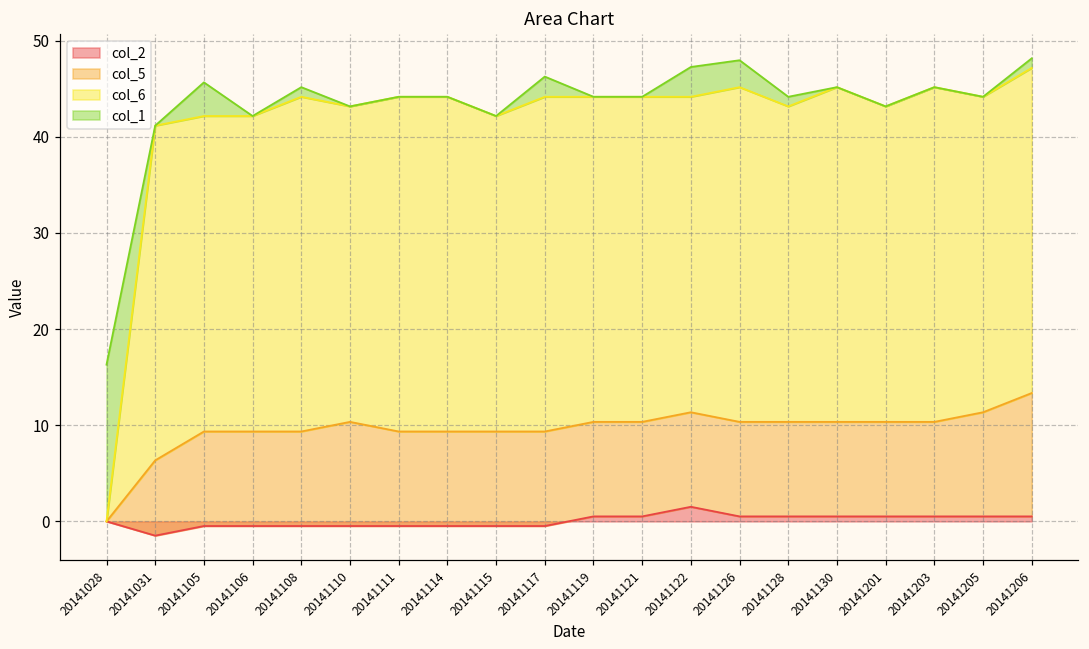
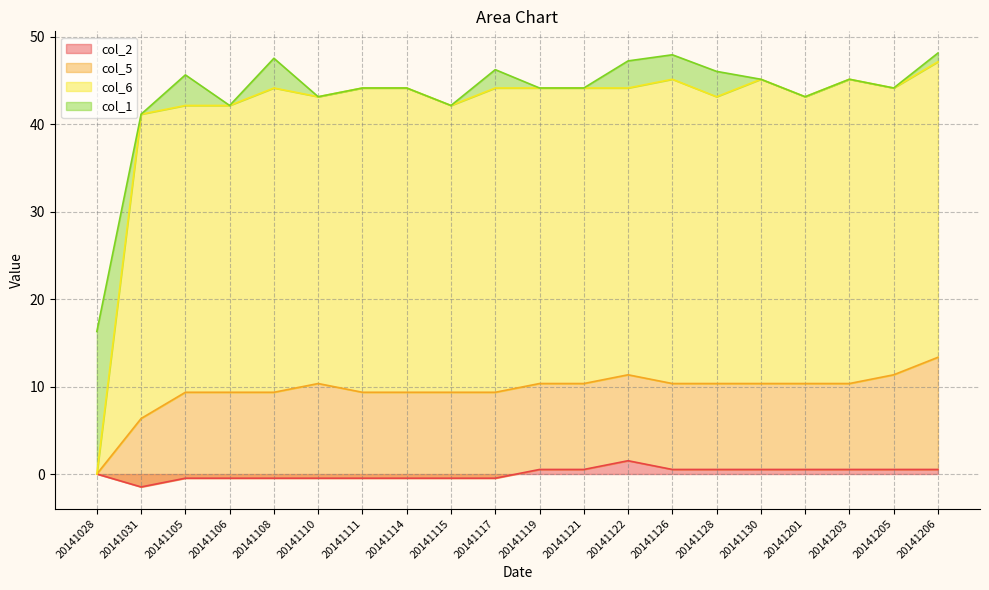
  {
    "col_1": {
      "20141028": 16,
      "20141105": 4,
-     "20141108": 1,
+     "20141108": 3,
      "20141117": 2,
      "20141122": 3,
      "20141126": 3,
-     "20141128": 1,
+     "20141128": 3,
      "20141206": 1
    }
  }
